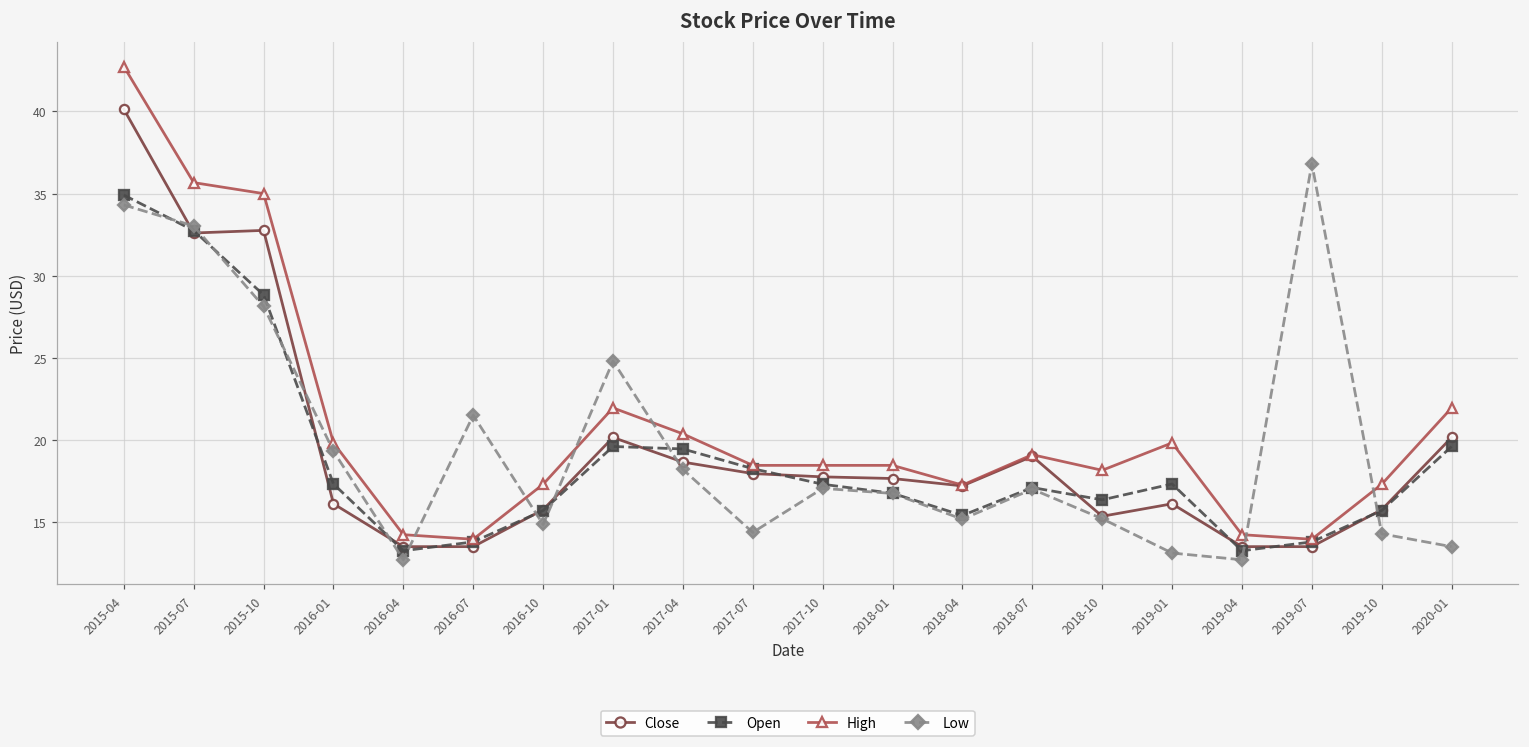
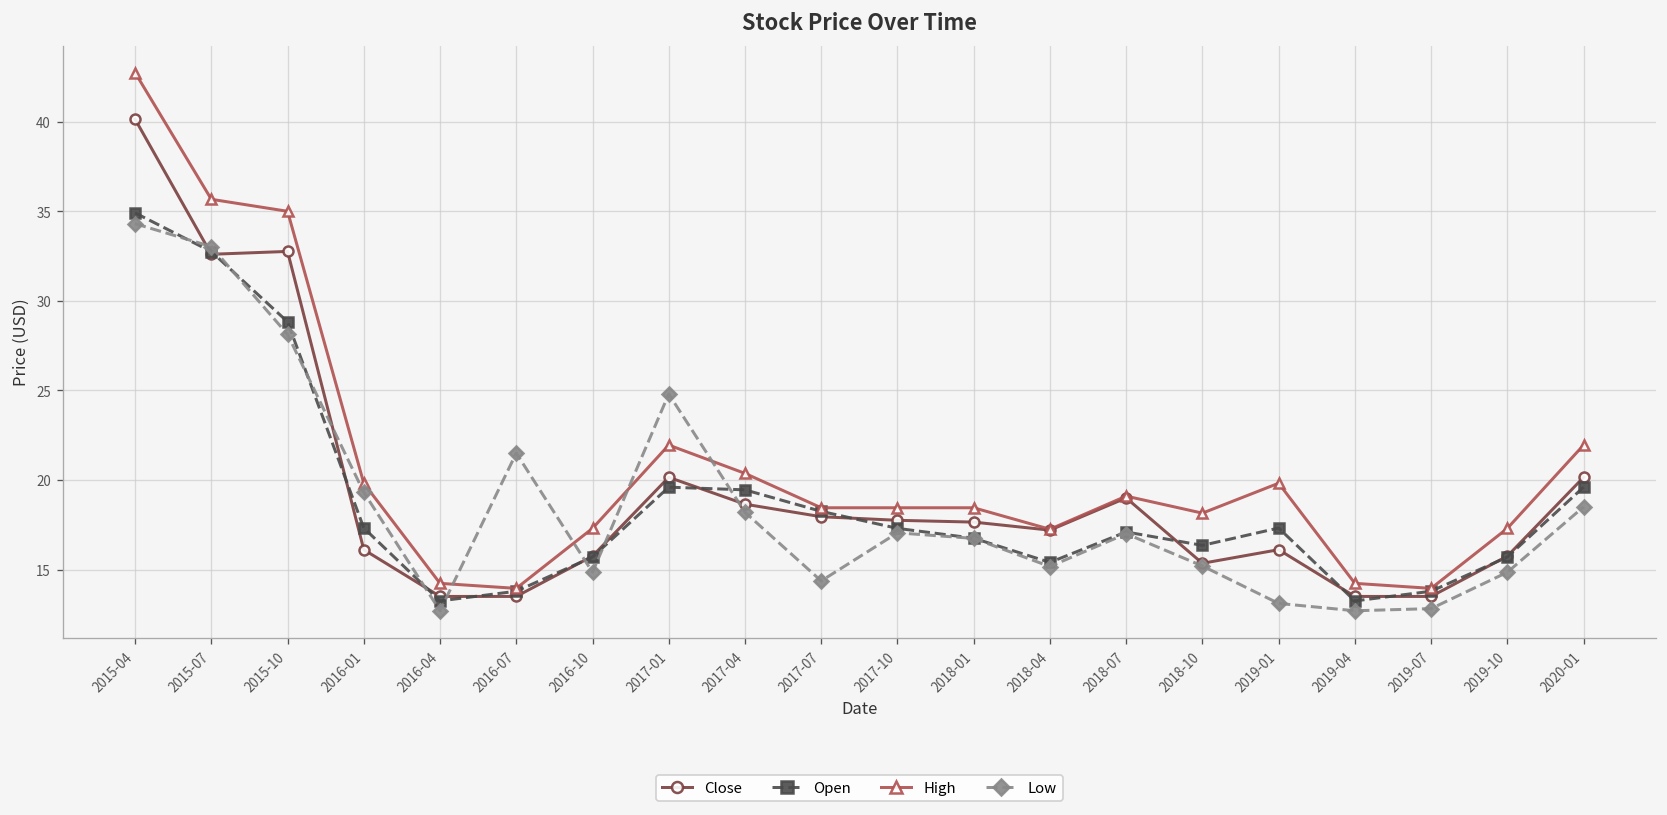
  {
    "Low": {
      "2015-04": 34.3,
      "2015-07": 33.0,
      "2015-10": 28.1,
      "2016-01": 19.3,
      "2016-04": 12.7,
      "2016-07": 21.5,
      "2016-10": 14.9,
      "2017-01": 24.8,
      "2017-04": 18.2,
      "2017-07": 14.4,
      "2017-10": 17.0,
      "2018-04": 15.2,
      "2019-01": 13.1,
      "2019-04": 12.7,
-     "2019-07": 36.8,
-     "2019-10": 14.3,
-     "2020-01": 13.5
+     "2019-07": 12.8,
+     "2019-10": 14.9,
+     "2020-01": 18.5
    }
  }
